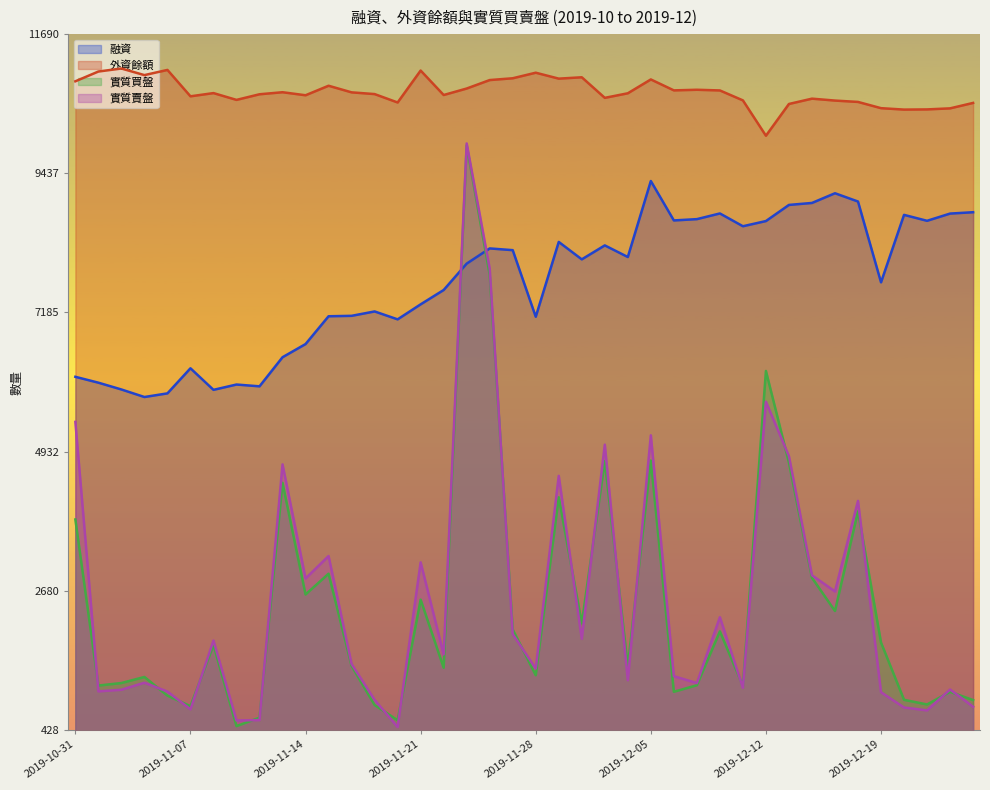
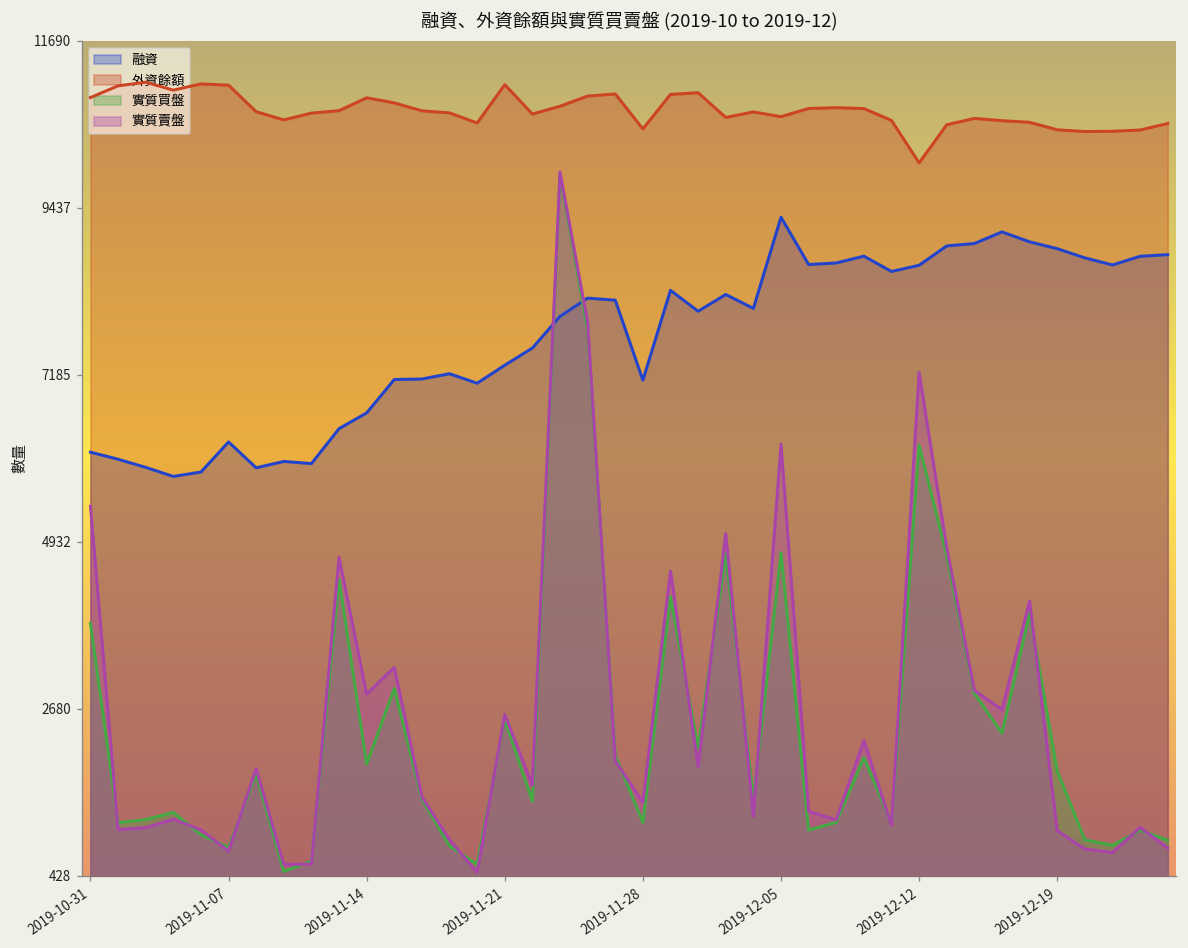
  {
    "融資": {
      "2019-10-31": 6100,
      "2019-11-07": 6300,
      "2019-11-14": 6700,
      "2019-11-21": 7300,
      "2019-11-28": 7100,
      "2019-12-05": 9300,
      "2019-12-12": 8700,
-     "2019-12-19": 7700
+     "2019-12-19": 8900
    },
    "外資餘額": {
-     "2019-11-07": 10700,
-     "2019-11-14": 10700,
+     "2019-11-07": 11100,
+     "2019-11-14": 10900,
      "2019-11-21": 11100,
-     "2019-11-28": 11100,
-     "2019-12-05": 11000,
+     "2019-11-28": 10500,
+     "2019-12-05": 10700,
      "2019-12-12": 10000,
      "2019-12-19": 10500
    },
    "實質買盤": {
      "2019-10-31": 3800,
      "2019-11-07": 800,
-     "2019-11-14": 2600,
+     "2019-11-14": 1900,
      "2019-11-21": 2500,
-     "2019-11-28": 1300,
+     "2019-11-28": 1100,
      "2019-12-05": 4800,
      "2019-12-12": 6200,
      "2019-12-19": 1800
    },
    "實質賣盤": {
      "2019-10-31": 5400,
      "2019-11-07": 800,
      "2019-11-14": 2900,
-     "2019-11-21": 3100,
+     "2019-11-21": 2600,
      "2019-11-28": 1400,
-     "2019-12-05": 5200,
-     "2019-12-12": 5700,
+     "2019-12-05": 6300,
+     "2019-12-12": 7200,
      "2019-12-19": 1000
    }
  }
